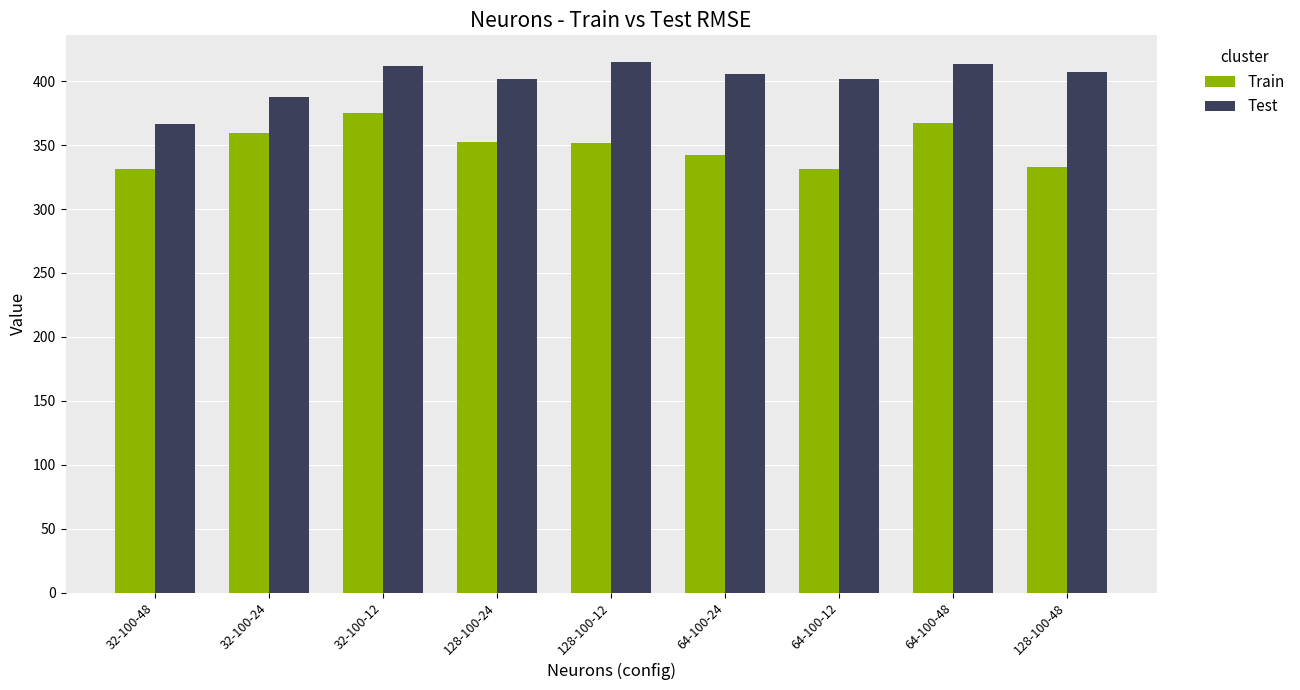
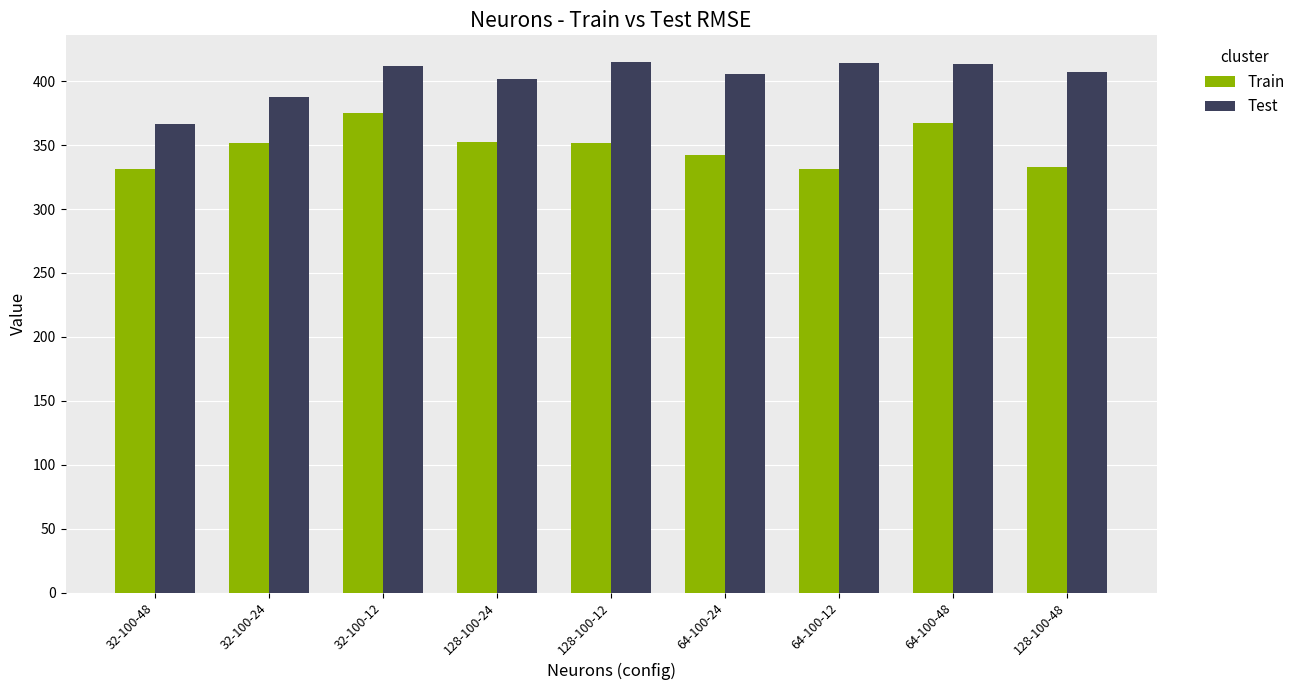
  {
    "Train": {
      "32-100-48": 332,
-     "32-100-24": 359,
+     "32-100-24": 351,
      "32-100-12": 375,
      "128-100-24": 353,
      "128-100-12": 352,
      "64-100-24": 342,
      "64-100-12": 331,
      "64-100-48": 367,
      "128-100-48": 333
    },
    "Test": {
      "32-100-48": 367,
      "32-100-24": 388,
      "32-100-12": 412,
      "128-100-24": 402,
      "128-100-12": 415,
      "64-100-24": 406,
-     "64-100-12": 402,
+     "64-100-12": 414,
      "64-100-48": 413,
      "128-100-48": 408
    }
  }
